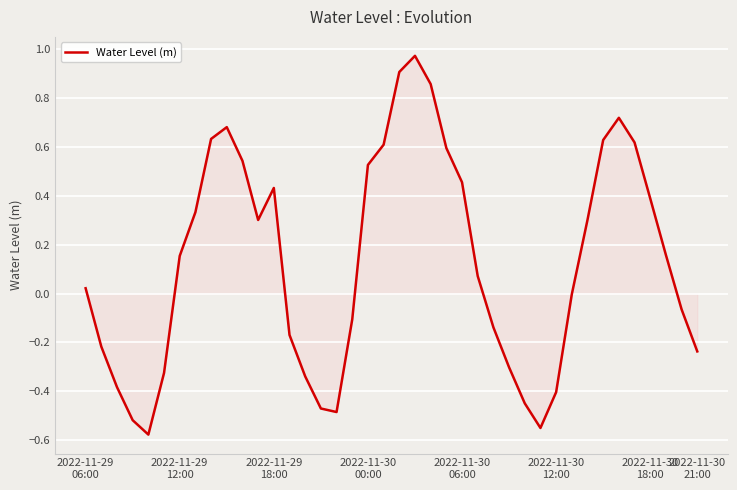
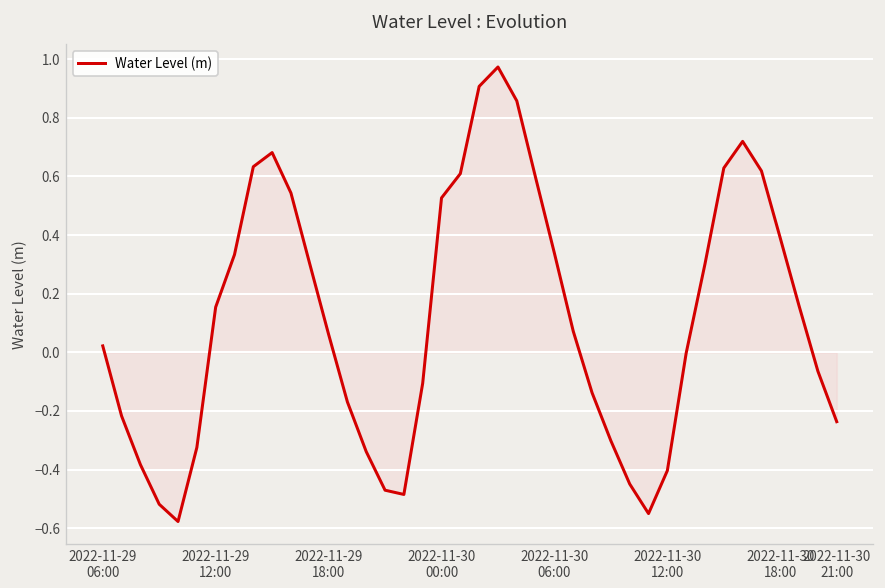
  {
    "Water Level (m)": {
-     "2022-11-29 18:00": 0.43,
-     "2022-11-30 06:00": 0.46,
+     "2022-11-29 18:00": 0.06,
+     "2022-11-30 06:00": 0.34,
      "2022-11-30 12:00": -0.40
    }
  }
